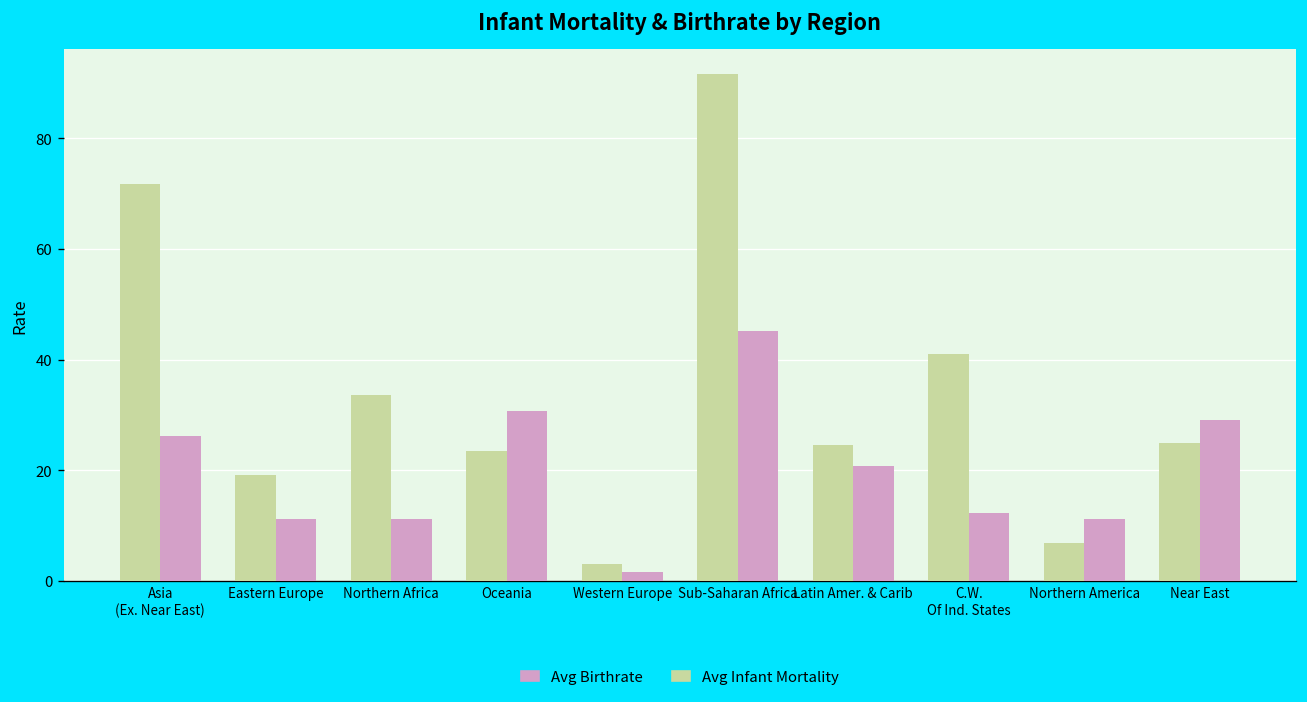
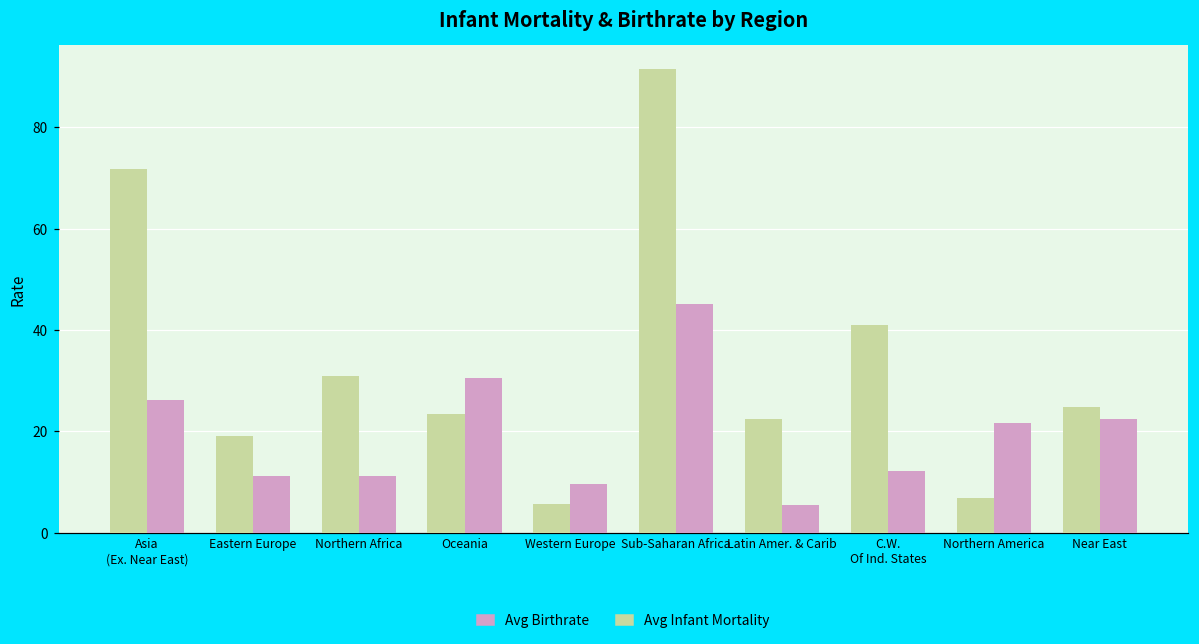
  {
    "Avg Infant Mortality": {
      "Asia (Ex. Near East)": 72,
      "Eastern Europe": 19,
-     "Northern Africa": 34,
+     "Northern Africa": 31,
      "Oceania": 24,
-     "Western Europe": 3,
+     "Western Europe": 6,
      "Sub-Saharan Africa": 92,
-     "Latin Amer. & Carib": 25,
+     "Latin Amer. & Carib": 22,
      "C.W. Of Ind. States": 41,
      "Northern America": 7,
      "Near East": 25
    },
    "Avg Birthrate": {
      "Asia (Ex. Near East)": 26,
      "Eastern Europe": 11,
      "Northern Africa": 11,
      "Oceania": 31,
-     "Western Europe": 2,
+     "Western Europe": 10,
      "Sub-Saharan Africa": 45,
-     "Latin Amer. & Carib": 21,
+     "Latin Amer. & Carib": 5,
      "C.W. Of Ind. States": 12,
-     "Northern America": 11,
-     "Near East": 29
+     "Northern America": 22,
+     "Near East": 22
    }
  }
